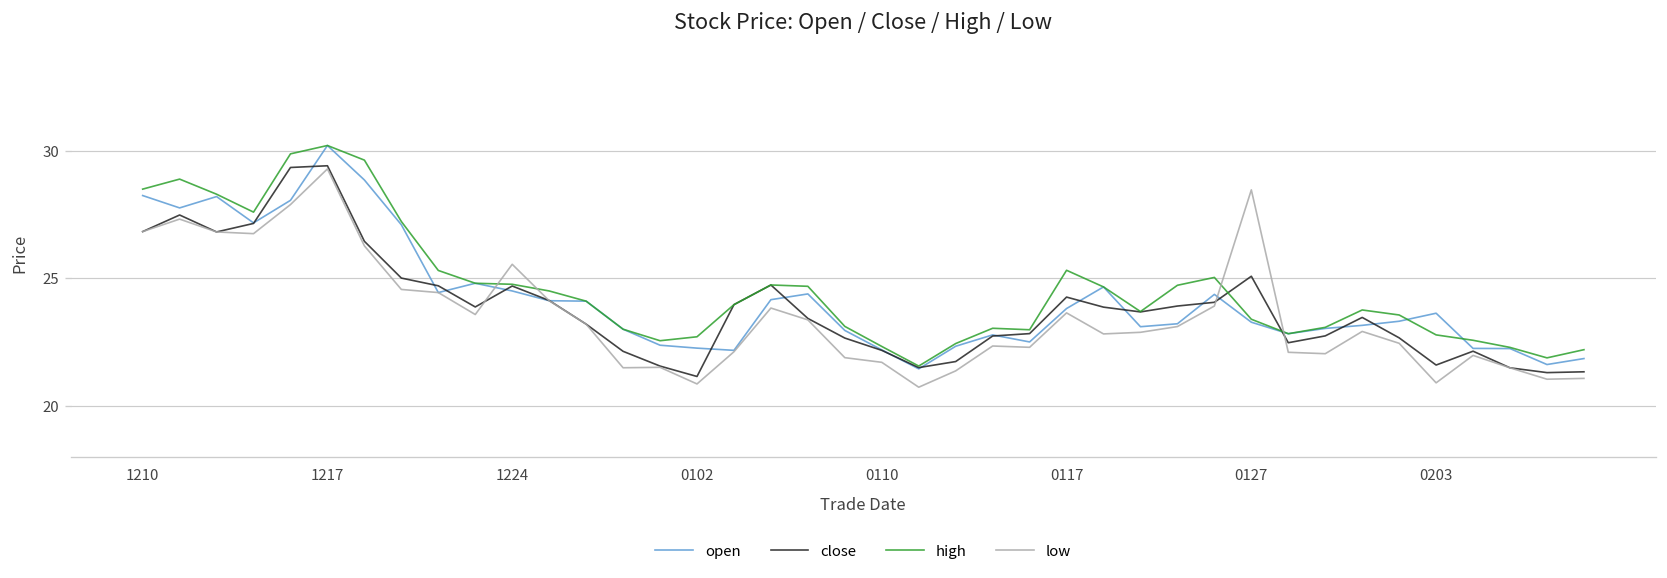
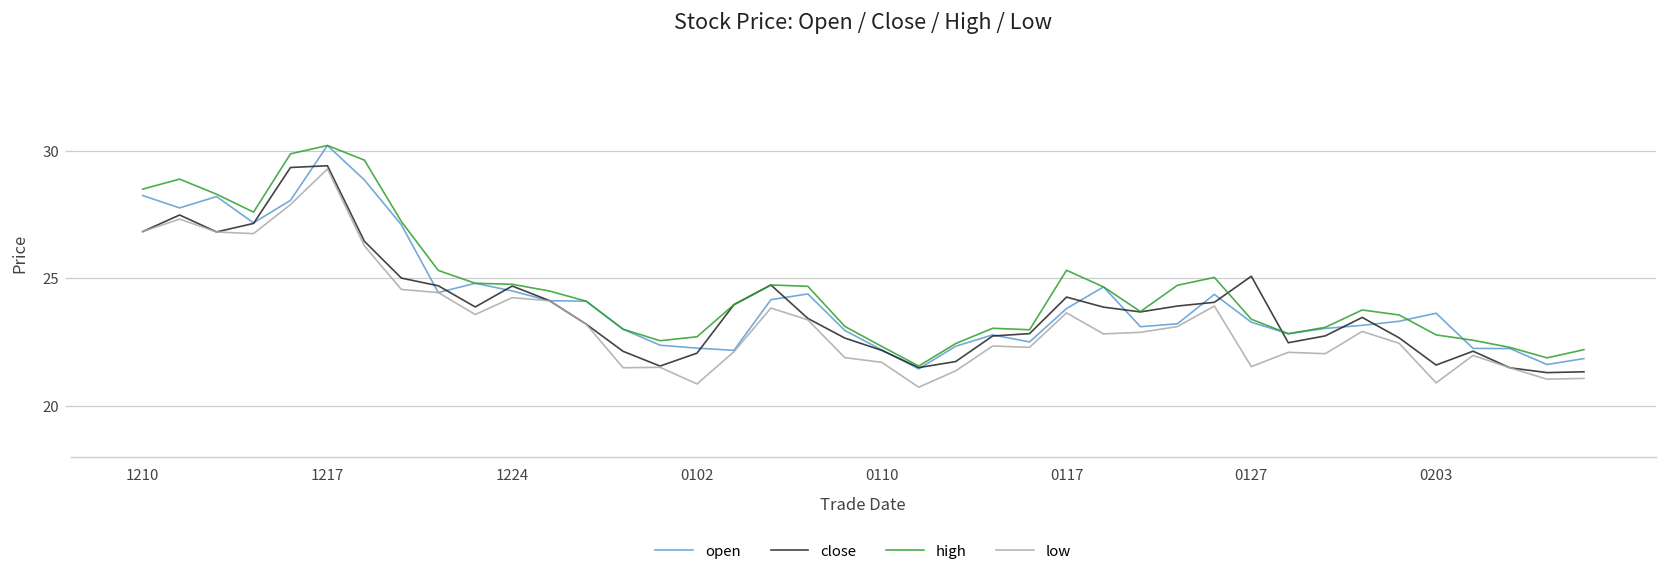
  {
    "open": {
      "1210": 28.2,
      "1224": 24.5,
      "0102": 22.3,
      "0117": 23.8,
      "0203": 23.6
    },
    "close": {
      "1217": 29.4,
-     "0102": 21.2,
+     "0102": 22.1,
      "0117": 24.3,
      "0127": 25.1,
      "0203": 21.6
    },
    "high": {
      "1210": 28.5,
      "0102": 22.7,
      "0110": 22.3,
      "0117": 25.3,
      "0203": 22.8
    },
    "low": {
      "1217": 29.3,
-     "1224": 25.6,
+     "1224": 24.2,
      "0102": 20.9,
      "0110": 21.7,
      "0117": 23.7,
-     "0127": 28.5,
+     "0127": 21.5,
      "0203": 20.9
    }
  }
